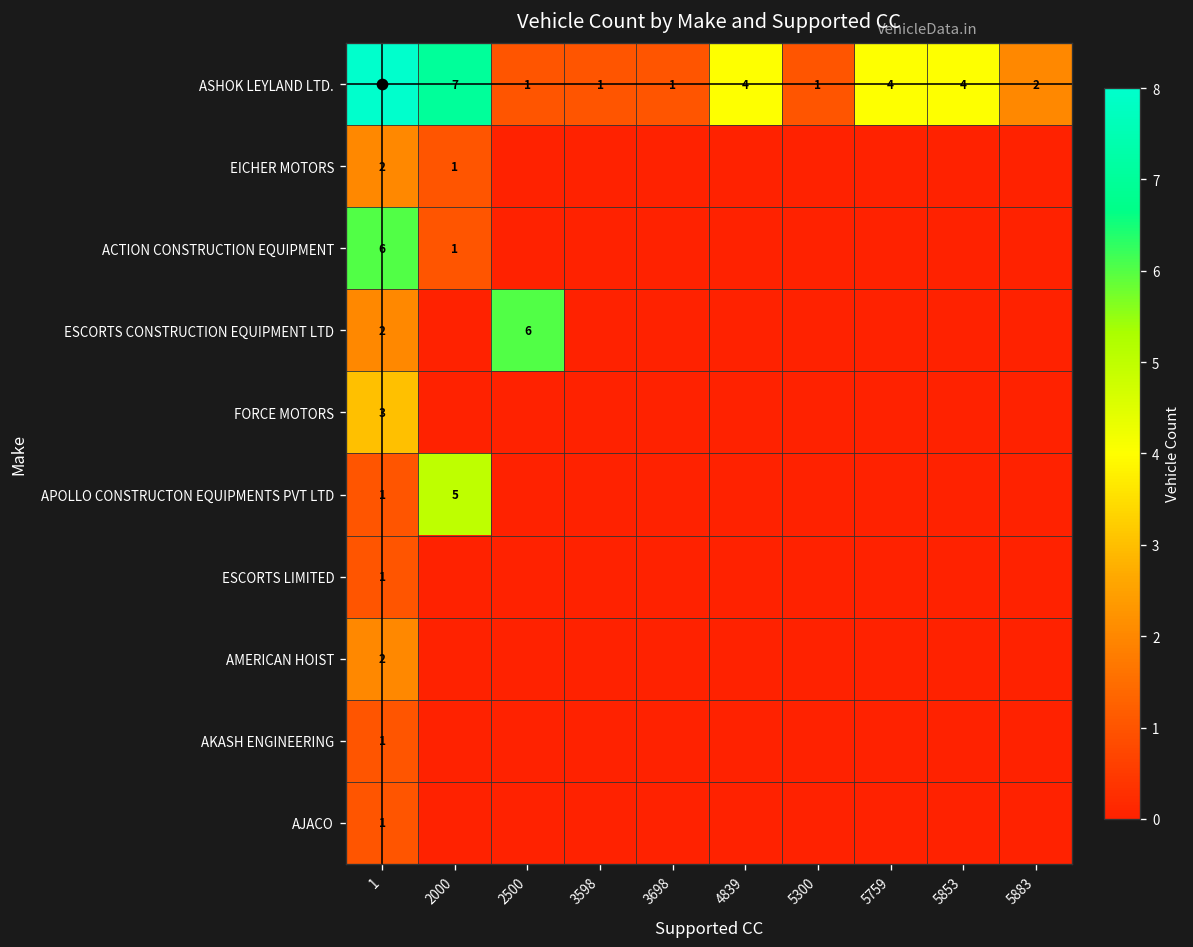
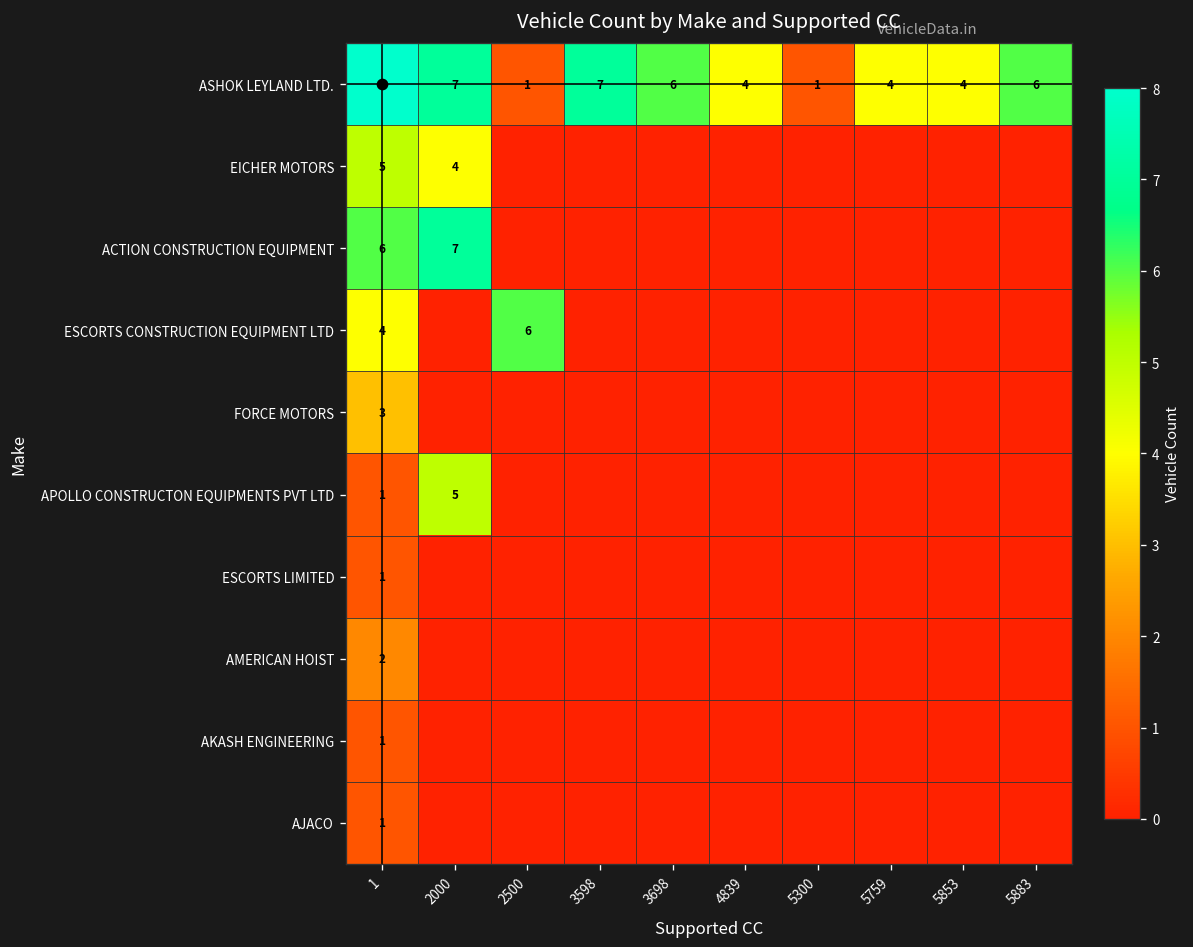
  {
    "ASHOK LEYLAND LTD.": {
      "2000": 7,
      "2500": 1,
-     "3598": 1,
-     "3698": 1,
+     "3598": 7,
+     "3698": 6,
      "4839": 4,
      "5300": 1,
      "5759": 4,
      "5853": 4,
-     "5883": 2
+     "5883": 6
    },
    "EICHER MOTORS": {
-     "1": 2,
-     "2000": 1
+     "1": 5,
+     "2000": 4
    },
    "ACTION CONSTRUCTION EQUIPMENT": {
      "1": 6,
-     "2000": 1
+     "2000": 7
    },
    "ESCORTS CONSTRUCTION EQUIPMENT LTD": {
-     "1": 2,
+     "1": 4,
      "2500": 6
    },
    "FORCE MOTORS": {
      "1": 3
    },
    "APOLLO CONSTRUCTON EQUIPMENTS PVT LTD": {
      "1": 1,
      "2000": 5
    },
    "ESCORTS LIMITED": {
      "1": 1
    },
    "AMERICAN HOIST": {
      "1": 2
    },
    "AKASH ENGINEERING": {
      "1": 1
    },
    "AJACO": {
      "1": 1
    }
  }
